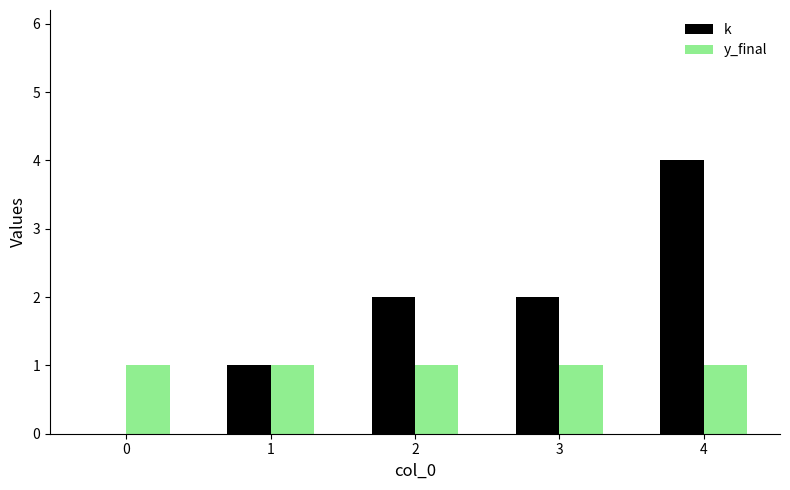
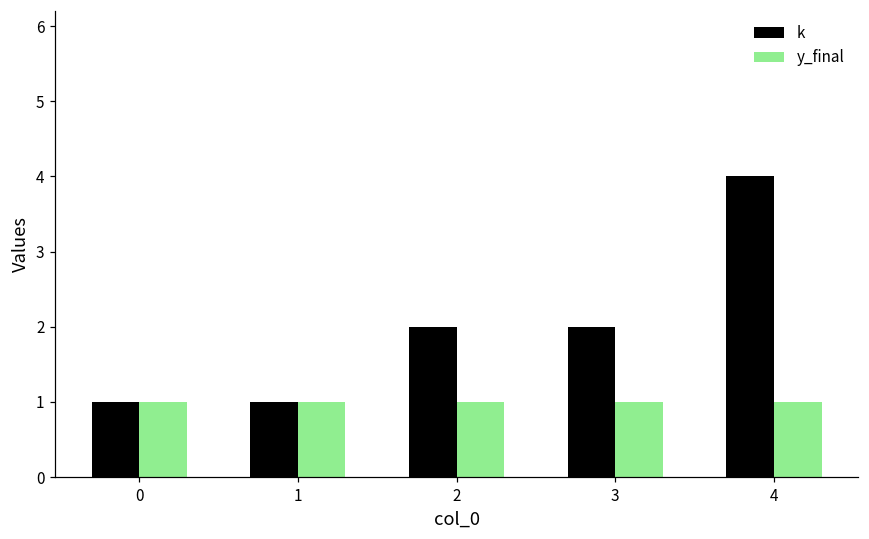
  {
    "k": {
-     "0": 0,
+     "0": 1,
      "1": 1,
      "2": 2,
      "3": 2,
      "4": 4
    },
    "y_final": {
      "0": 1,
      "1": 1,
      "2": 1,
      "3": 1,
      "4": 1
    }
  }
